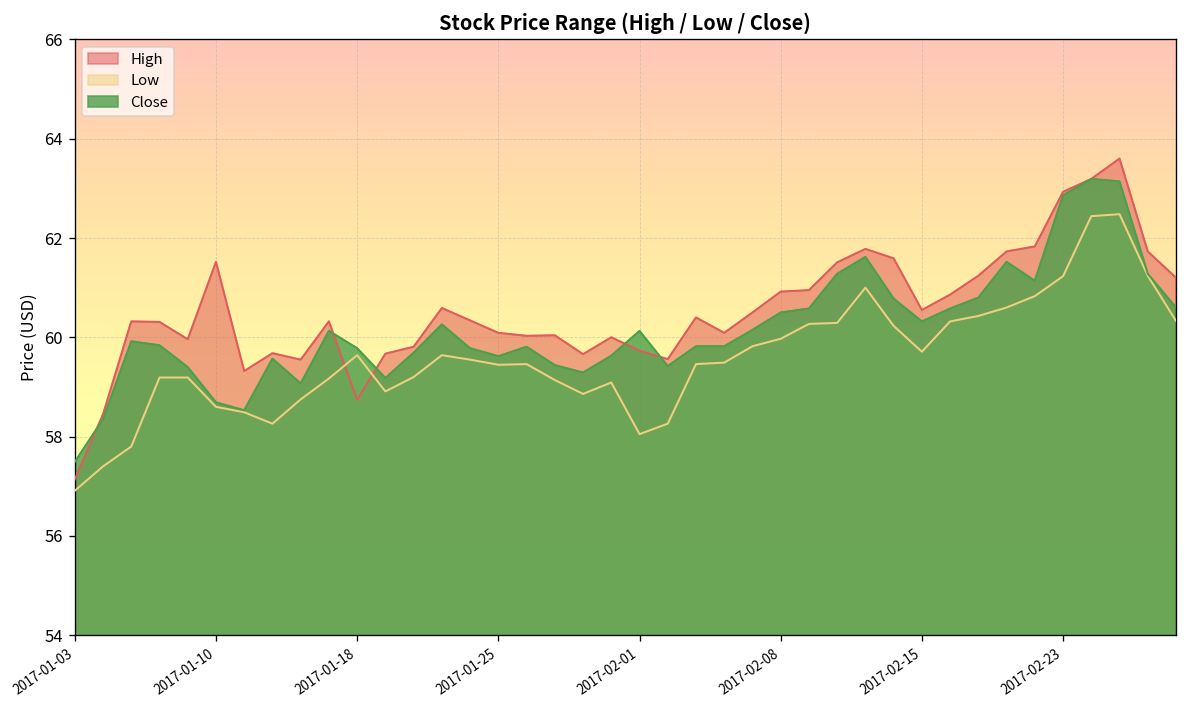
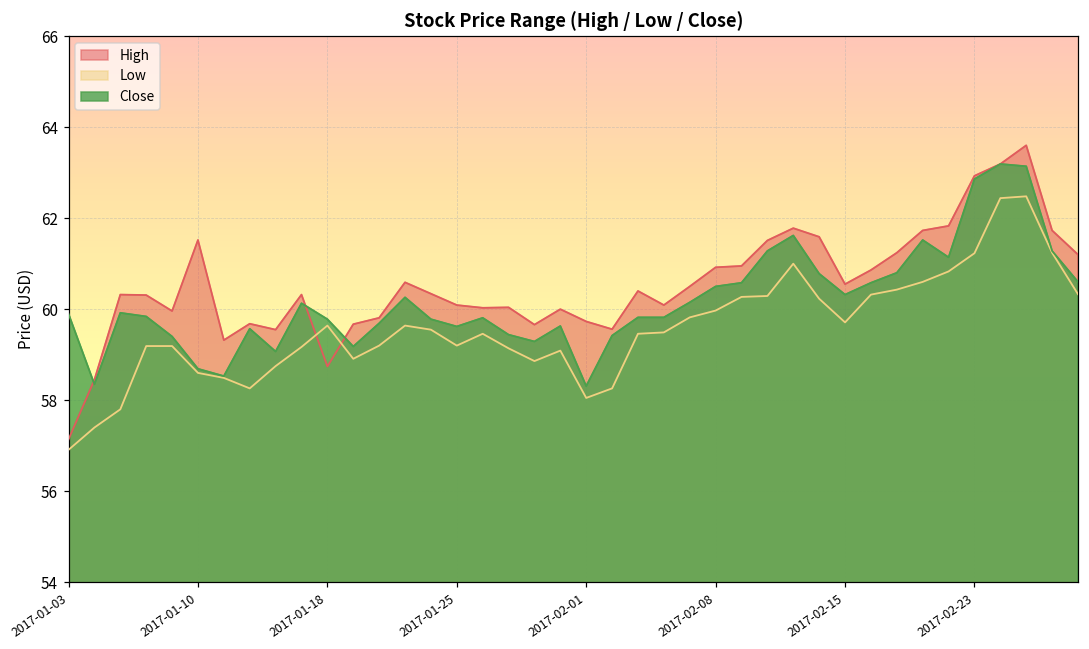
  {
    "High": {
      "2017-01-03": 57.1,
      "2017-01-10": 61.5,
      "2017-01-18": 58.7,
      "2017-01-25": 60.1,
      "2017-02-01": 59.7,
      "2017-02-08": 60.9,
      "2017-02-15": 60.5,
      "2017-02-23": 62.9
    },
    "Low": {
      "2017-01-03": 56.9,
      "2017-01-10": 58.6,
      "2017-01-18": 59.6,
-     "2017-01-25": 59.4,
+     "2017-01-25": 59.2,
      "2017-02-01": 58.0,
      "2017-02-08": 60.0,
      "2017-02-15": 59.7,
      "2017-02-23": 61.2
    },
    "Close": {
-     "2017-01-03": 57.5,
+     "2017-01-03": 59.9,
      "2017-01-10": 58.7,
      "2017-01-18": 59.8,
      "2017-01-25": 59.6,
-     "2017-02-01": 60.1,
+     "2017-02-01": 58.3,
      "2017-02-08": 60.5,
      "2017-02-15": 60.3,
      "2017-02-23": 62.9
    }
  }
